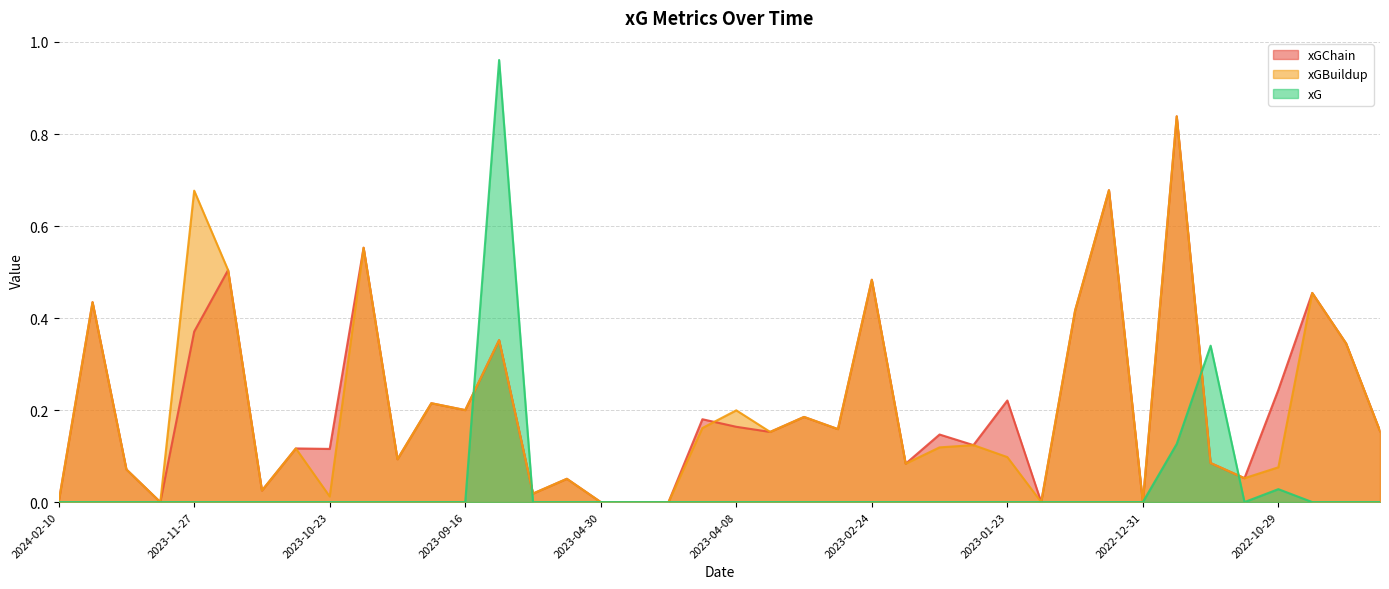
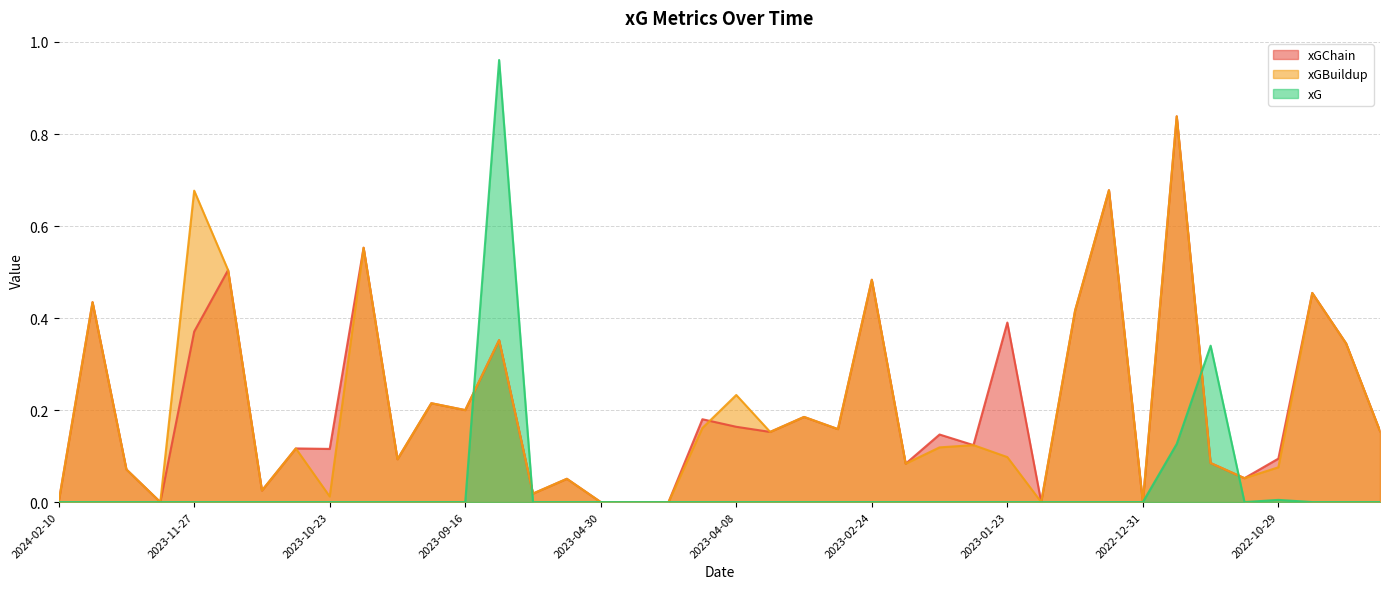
  {
    "xGChain": {
      "2023-11-27": 0.37,
      "2023-10-23": 0.12,
      "2023-04-08": 0.16,
-     "2023-01-23": 0.22,
-     "2022-10-29": 0.24
+     "2023-01-23": 0.39,
+     "2022-10-29": 0.09
    },
    "xGBuildup": {
      "2023-11-27": 0.68,
      "2023-10-23": 0.01,
-     "2023-04-08": 0.20,
+     "2023-04-08": 0.23,
      "2023-01-23": 0.10,
      "2022-10-29": 0.08
    },
    "xG": {
      "2023-11-27": 0.00,
      "2023-10-23": 0.00,
      "2023-09-16": 0.00,
      "2023-04-08": 0.00,
      "2023-02-24": 0.00,
      "2023-01-23": 0.00,
-     "2022-10-29": 0.03
+     "2022-10-29": 0.00
    }
  }
